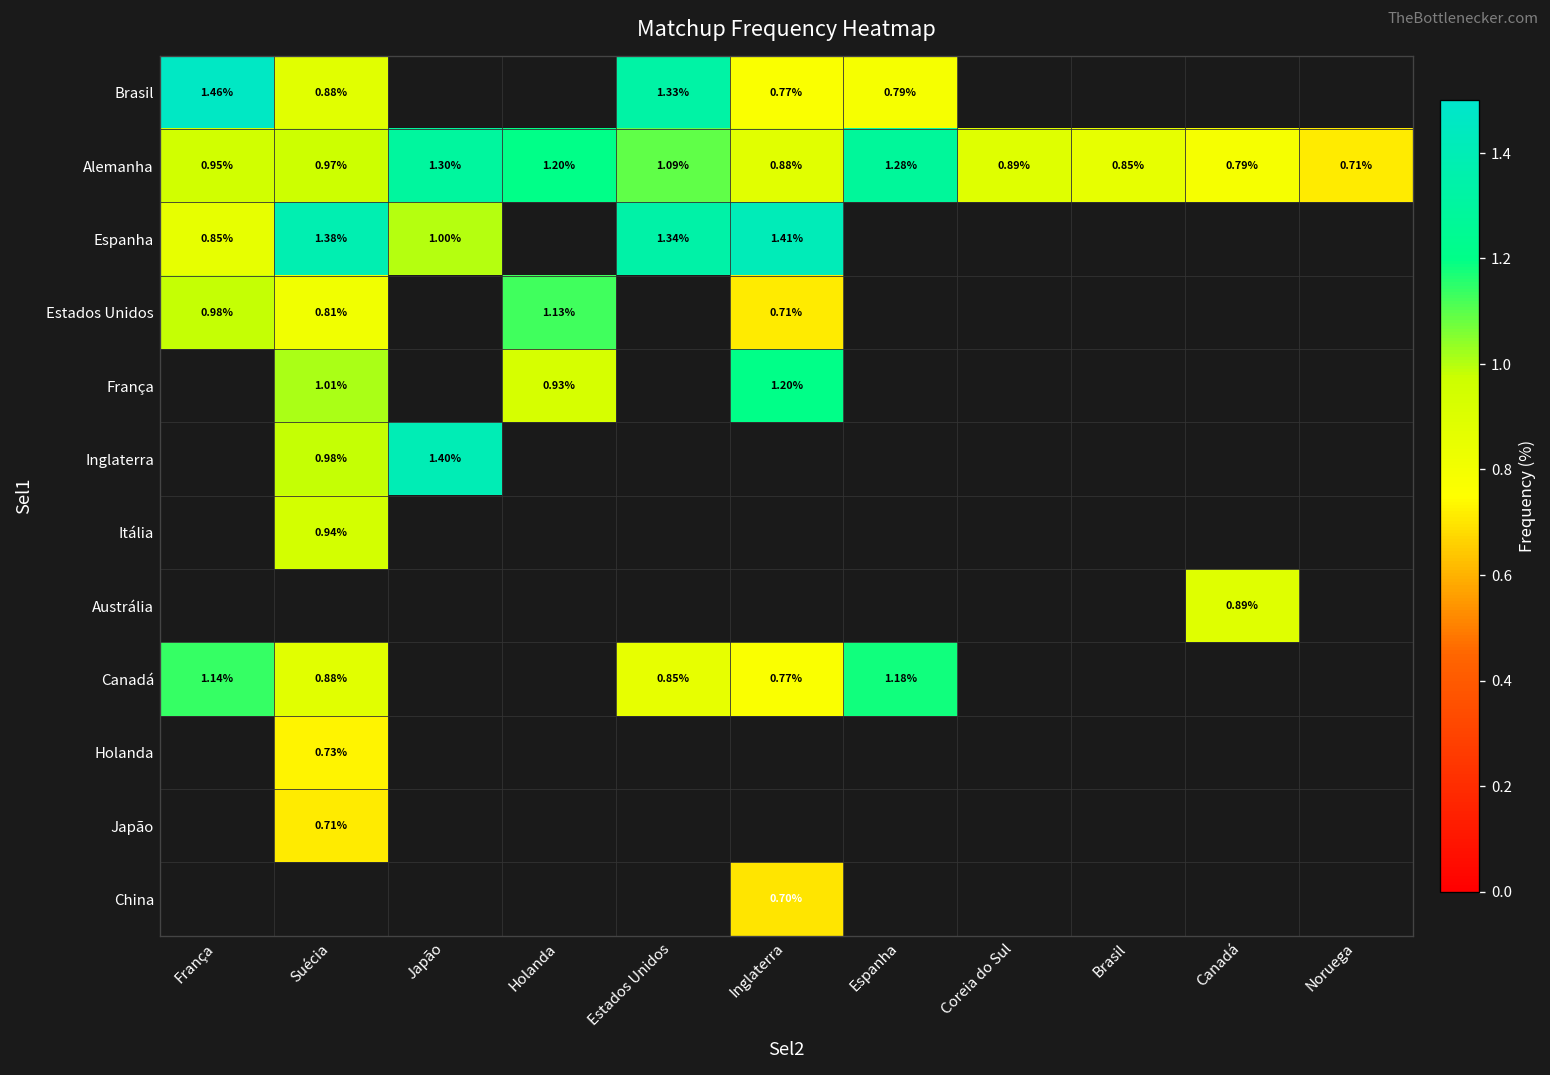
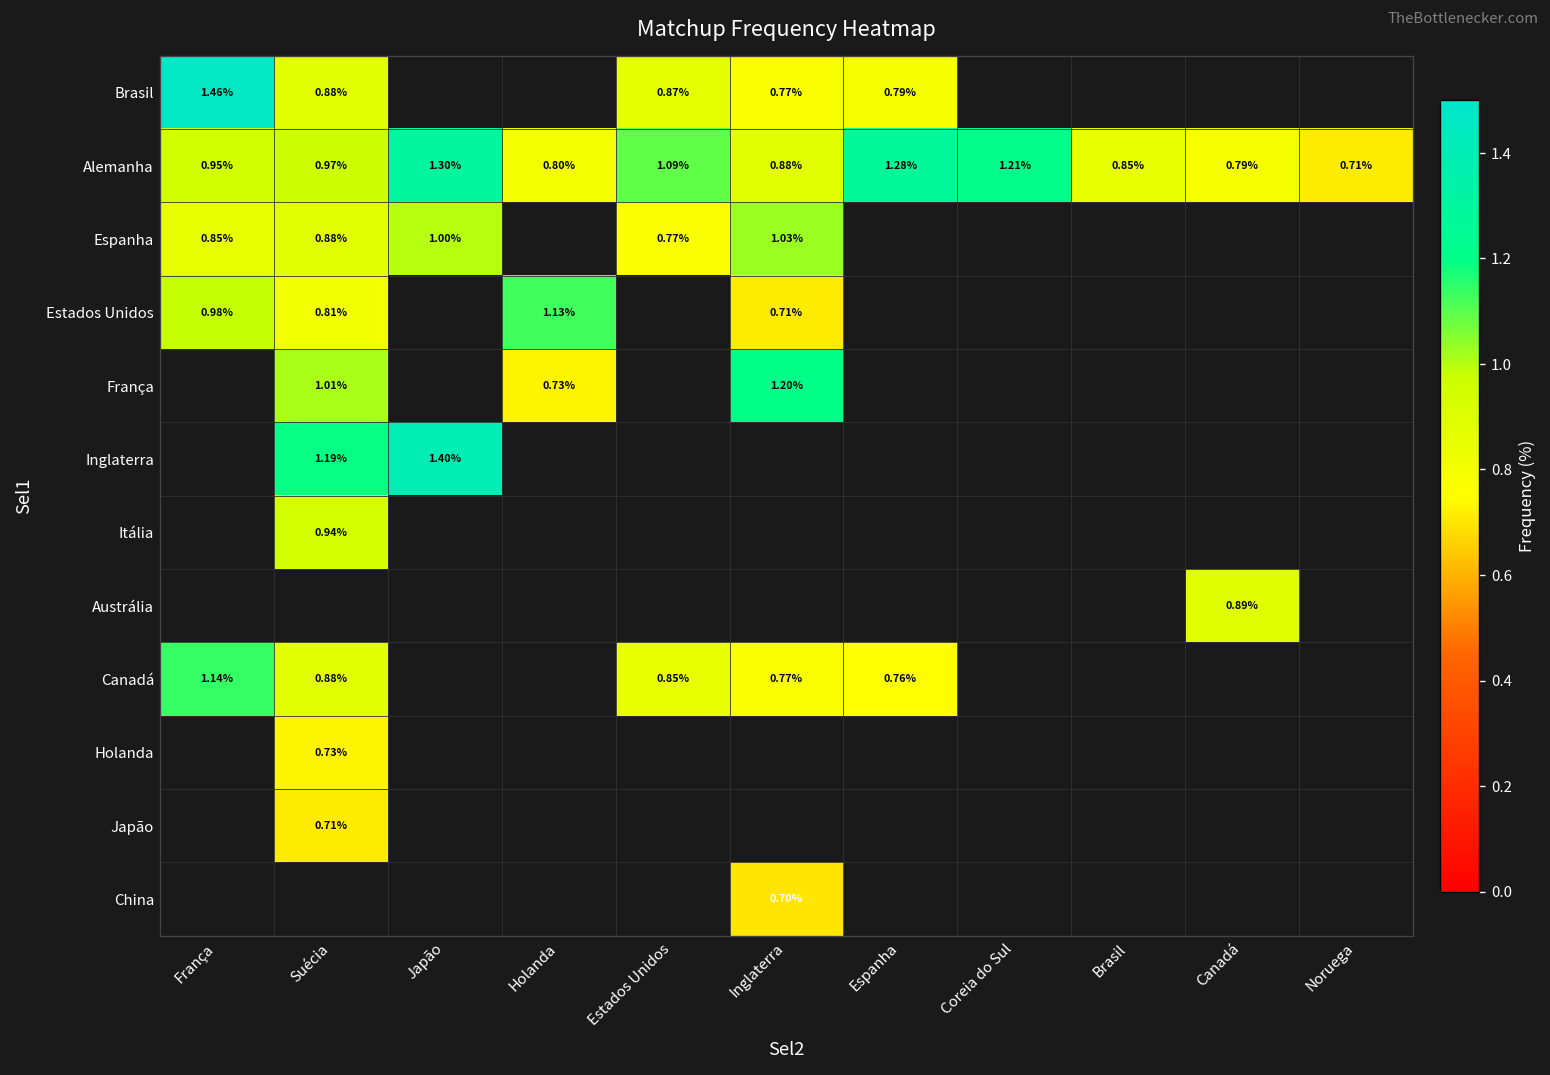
  {
    "Brasil": {
      "França": "1.46%",
      "Suécia": "0.88%",
-     "Estados Unidos": "1.33%",
+     "Estados Unidos": "0.87%",
      "Inglaterra": "0.77%",
      "Espanha": "0.79%"
    },
    "Alemanha": {
      "França": "0.95%",
      "Suécia": "0.97%",
      "Japão": "1.30%",
-     "Holanda": "1.20%",
+     "Holanda": "0.80%",
      "Estados Unidos": "1.09%",
      "Inglaterra": "0.88%",
      "Espanha": "1.28%",
-     "Coreia do Sul": "0.89%",
+     "Coreia do Sul": "1.21%",
      "Brasil": "0.85%",
      "Canadá": "0.79%",
      "Noruega": "0.71%"
    },
    "Espanha": {
      "França": "0.85%",
-     "Suécia": "1.38%",
+     "Suécia": "0.88%",
      "Japão": "1.00%",
-     "Estados Unidos": "1.34%",
-     "Inglaterra": "1.41%"
+     "Estados Unidos": "0.77%",
+     "Inglaterra": "1.03%"
    },
    "Estados Unidos": {
      "França": "0.98%",
      "Suécia": "0.81%",
      "Holanda": "1.13%",
      "Inglaterra": "0.71%"
    },
    "França": {
      "Suécia": "1.01%",
-     "Holanda": "0.93%",
+     "Holanda": "0.73%",
      "Inglaterra": "1.20%"
    },
    "Inglaterra": {
-     "Suécia": "0.98%",
+     "Suécia": "1.19%",
      "Japão": "1.40%"
    },
    "Itália": {
      "Suécia": "0.94%"
    },
    "Austrália": {
      "Canadá": "0.89%"
    },
    "Canadá": {
      "França": "1.14%",
      "Suécia": "0.88%",
      "Estados Unidos": "0.85%",
      "Inglaterra": "0.77%",
-     "Espanha": "1.18%"
+     "Espanha": "0.76%"
    },
    "Holanda": {
      "Suécia": "0.73%"
    },
    "Japão": {
      "Suécia": "0.71%"
    },
    "China": {
      "Inglaterra": "0.70%"
    }
  }
